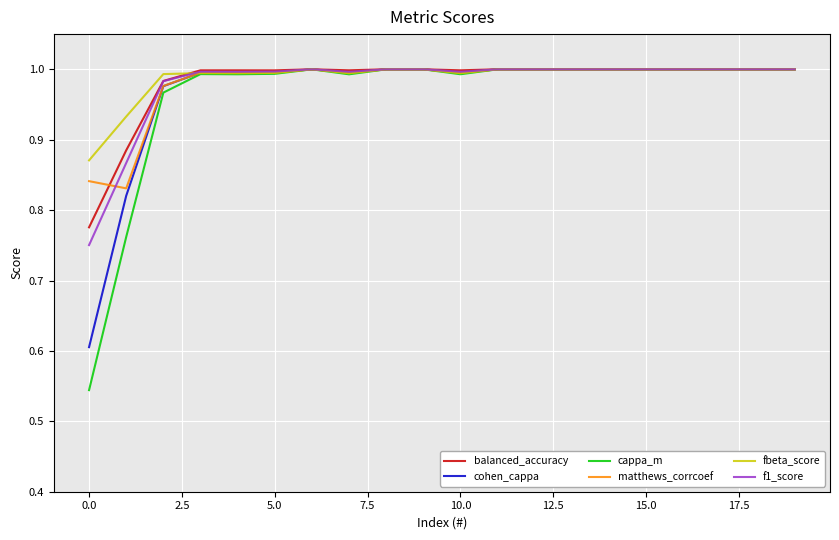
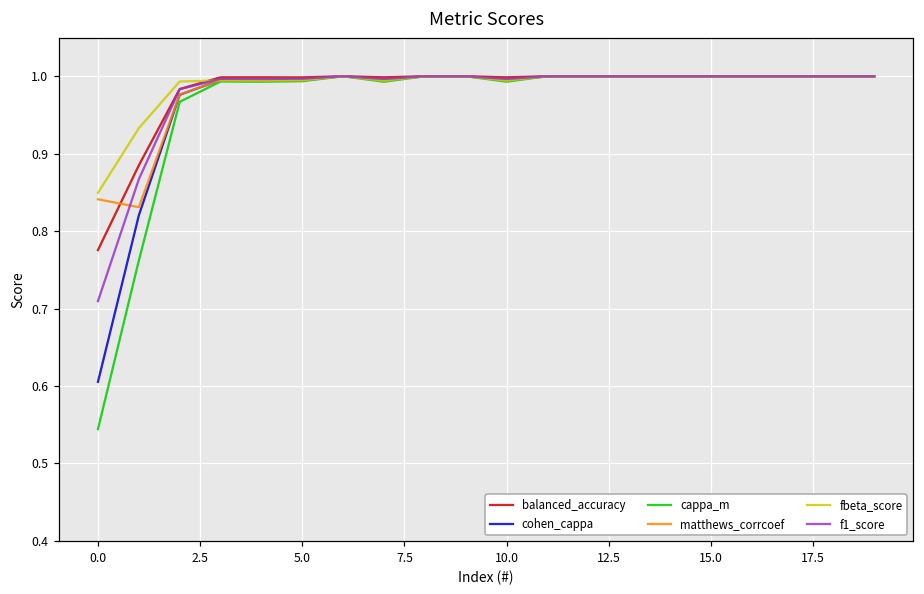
  {
    "balanced_accuracy": {
      "0.0": 0.78
    },
    "cohen_cappa": {
      "0.0": 0.61
    },
    "cappa_m": {
      "0.0": 0.54
    },
    "matthews_corrcoef": {
      "0.0": 0.84
    },
    "fbeta_score": {
-     "0.0": 0.87
+     "0.0": 0.85
    },
    "f1_score": {
-     "0.0": 0.75
+     "0.0": 0.71
    }
  }
